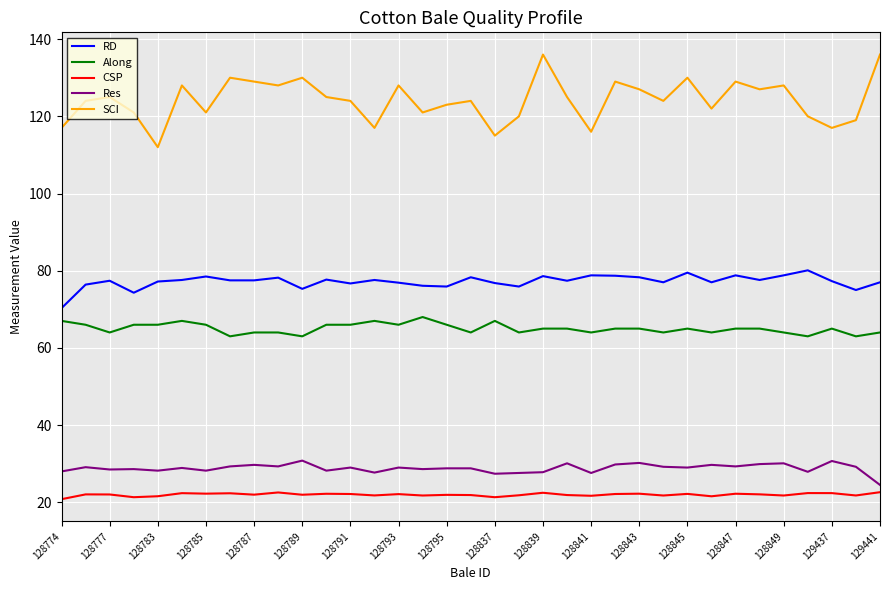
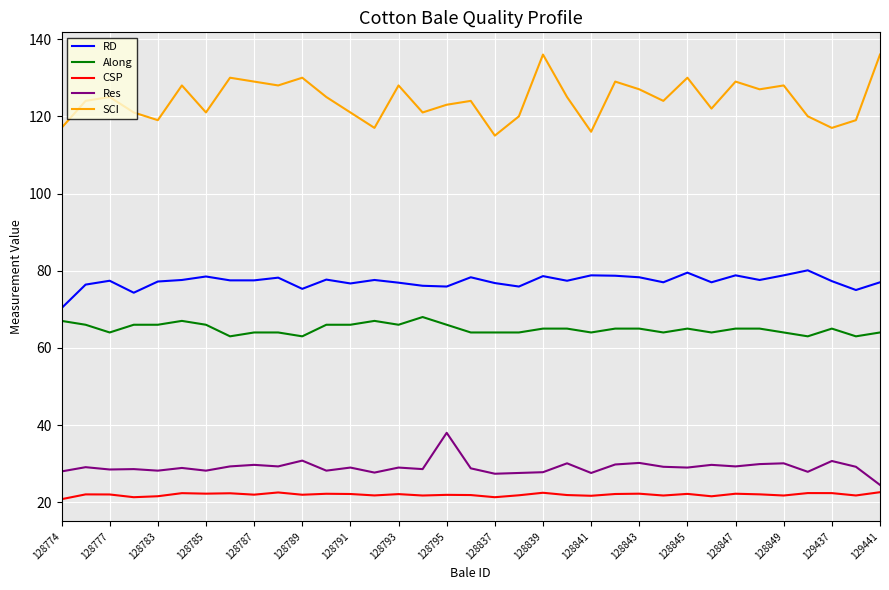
  {
    "RD": {
      "128774": 70,
      "128777": 77,
      "128783": 77,
      "128785": 79,
      "128787": 78,
      "128789": 75,
      "128791": 77,
      "128793": 77,
      "128795": 76,
      "128837": 77,
      "128839": 79,
      "128841": 79,
      "128843": 78,
      "128845": 80,
      "128847": 79,
      "128849": 79,
      "129437": 77,
      "129441": 77
    },
    "Along": {
      "128774": 67,
      "128777": 64,
      "128783": 66,
      "128785": 66,
      "128787": 64,
      "128789": 63,
      "128791": 66,
      "128793": 66,
      "128795": 66,
-     "128837": 67,
+     "128837": 64,
      "128839": 65,
      "128841": 64,
      "128843": 65,
      "128845": 65,
      "128847": 65,
      "128849": 64,
      "129437": 65,
      "129441": 64
    },
    "CSP": {
      "128774": 21,
      "128777": 22,
      "128783": 22,
      "128785": 22,
      "128787": 22,
      "128789": 22,
      "128791": 22,
      "128793": 22,
      "128795": 22,
      "128837": 21,
      "128839": 22,
      "128841": 22,
      "128843": 22,
      "128845": 22,
      "128847": 22,
      "128849": 22,
      "129437": 22,
      "129441": 23
    },
    "Res": {
      "128774": 28,
      "128777": 29,
      "128783": 28,
      "128785": 28,
      "128787": 30,
      "128789": 31,
      "128791": 29,
      "128793": 29,
-     "128795": 29,
+     "128795": 38,
      "128837": 27,
      "128839": 28,
      "128841": 28,
      "128843": 30,
      "128845": 29,
      "128847": 29,
      "128849": 30,
      "129437": 31,
      "129441": 25
    },
    "SCI": {
      "128774": 117,
-     "128783": 112,
+     "128783": 119,
      "128785": 121,
      "128787": 129,
      "128789": 130,
-     "128791": 124,
+     "128791": 121,
      "128793": 128,
      "128795": 123,
      "128837": 115,
      "128839": 136,
      "128841": 116,
      "128843": 127,
      "128845": 130,
      "128847": 129,
      "128849": 128,
      "129437": 117,
      "129441": 136
    }
  }
